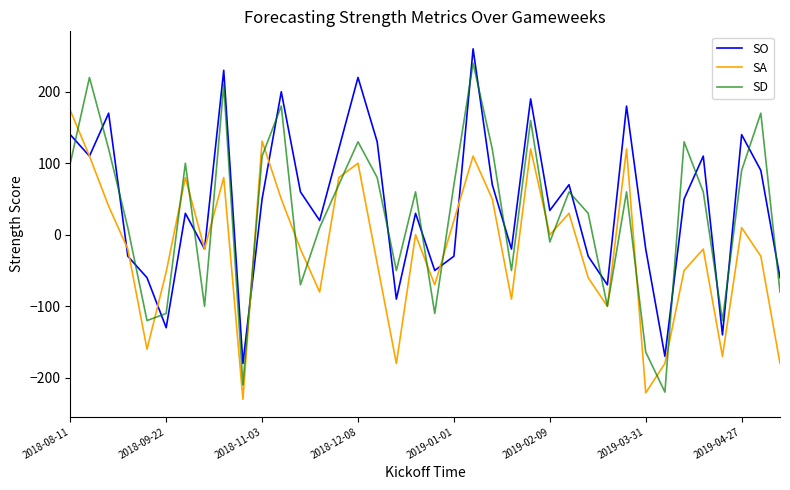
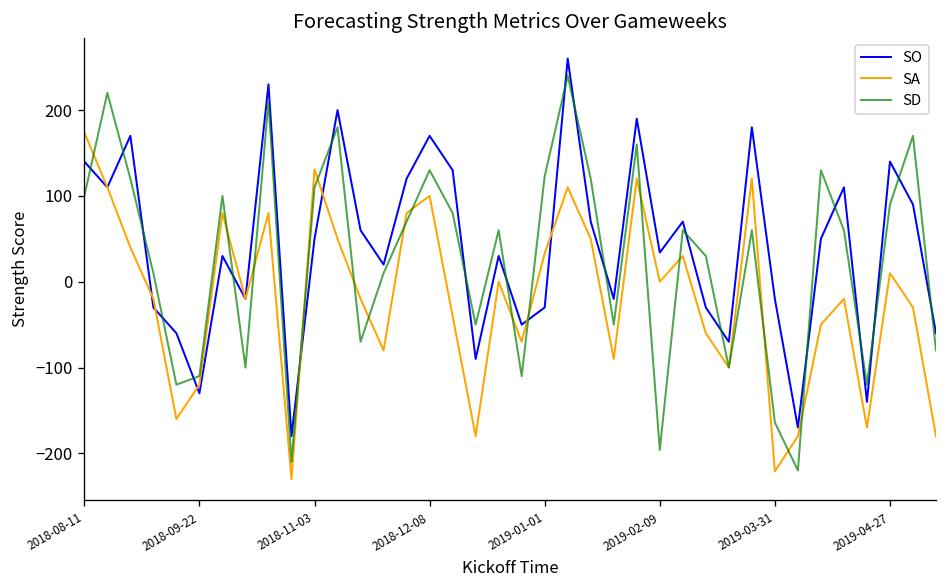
  {
    "SO": {
      "2018-08-11": 140,
      "2018-09-22": -130,
      "2018-11-03": 50,
-     "2018-12-08": 220,
+     "2018-12-08": 170,
      "2019-01-01": -30,
      "2019-02-09": 30,
      "2019-03-31": -20,
      "2019-04-27": 140
    },
    "SA": {
      "2018-08-11": 170,
-     "2018-09-22": -50,
+     "2018-09-22": -120,
      "2018-11-03": 130,
      "2018-12-08": 100,
-     "2019-01-01": 20,
+     "2019-01-01": 30,
      "2019-02-09": 0,
      "2019-03-31": -220,
      "2019-04-27": 10
    },
    "SD": {
      "2018-08-11": 100,
      "2018-09-22": -110,
      "2018-11-03": 110,
      "2018-12-08": 130,
-     "2019-01-01": 70,
-     "2019-02-09": -10,
+     "2019-01-01": 120,
+     "2019-02-09": -200,
      "2019-03-31": -160,
      "2019-04-27": 90
    }
  }
